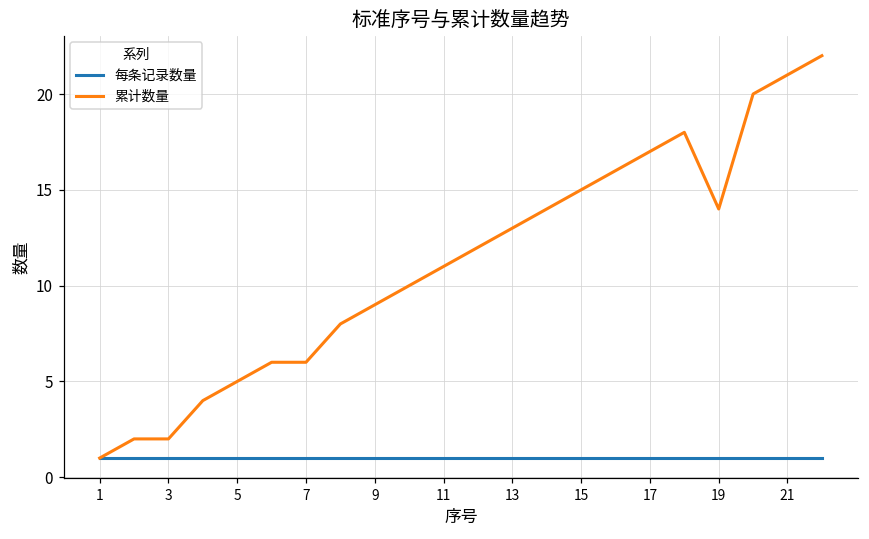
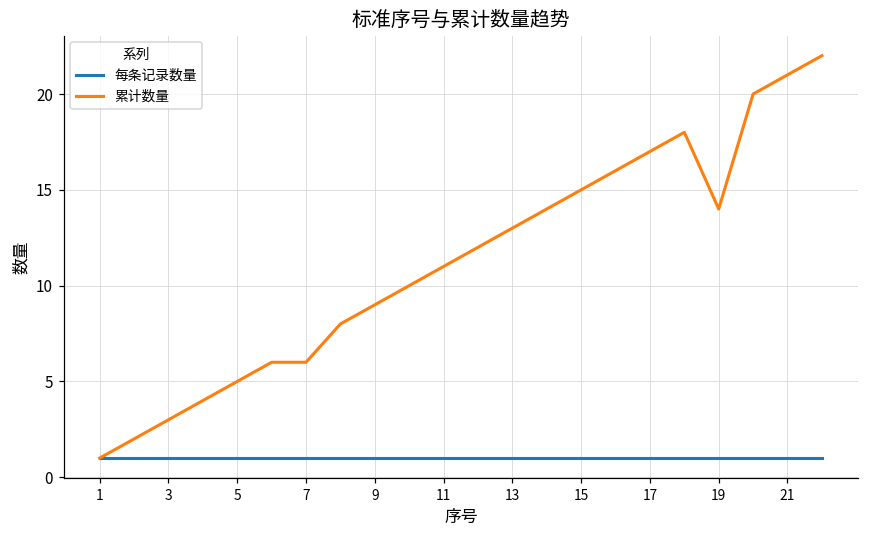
  {
    "每条记录数量": {
      "3": 1,
      "5": 1,
      "7": 1,
      "9": 1,
      "11": 1,
      "13": 1,
      "15": 1,
      "17": 1,
      "19": 1,
      "21": 1
    },
    "累计数量": {
-     "3": 2,
+     "3": 3,
      "5": 5,
      "7": 6,
      "9": 9,
      "11": 11,
      "13": 13,
      "15": 15,
      "17": 17,
      "19": 14,
      "21": 21
    }
  }
